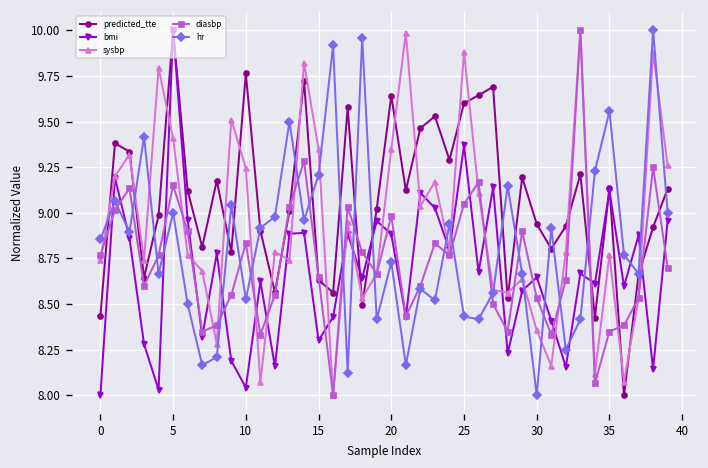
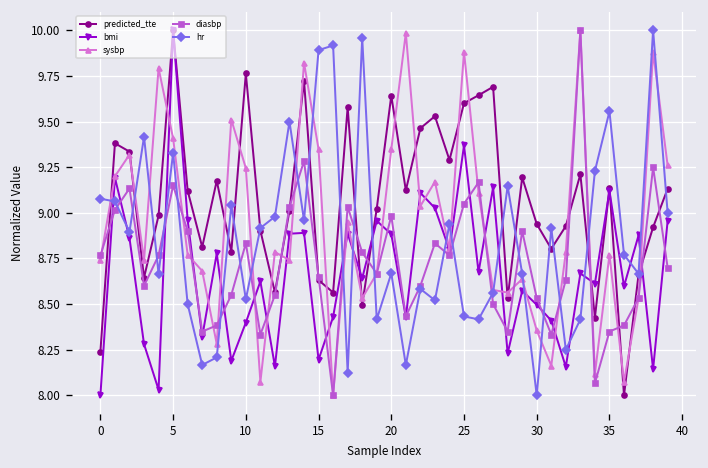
  {
    "predicted_tte": {
-     "0": 8.44,
+     "0": 8.24,
      "10": 9.76,
      "15": 8.63,
      "20": 9.64,
      "25": 9.60,
      "30": 8.94,
      "35": 9.14
    },
    "bmi": {
      "0": 8.00,
-     "10": 8.04,
-     "15": 8.30,
+     "10": 8.40,
+     "15": 8.20,
      "20": 8.88,
      "25": 9.37,
-     "30": 8.65,
+     "30": 8.50,
      "35": 9.12
    },
    "hr": {
-     "0": 8.85,
-     "5": 9.00,
+     "0": 9.08,
+     "5": 9.33,
      "10": 8.53,
-     "15": 9.21,
-     "20": 8.73,
+     "15": 9.89,
+     "20": 8.67,
      "25": 8.43,
      "30": 8.00,
      "35": 9.56
    }
  }
